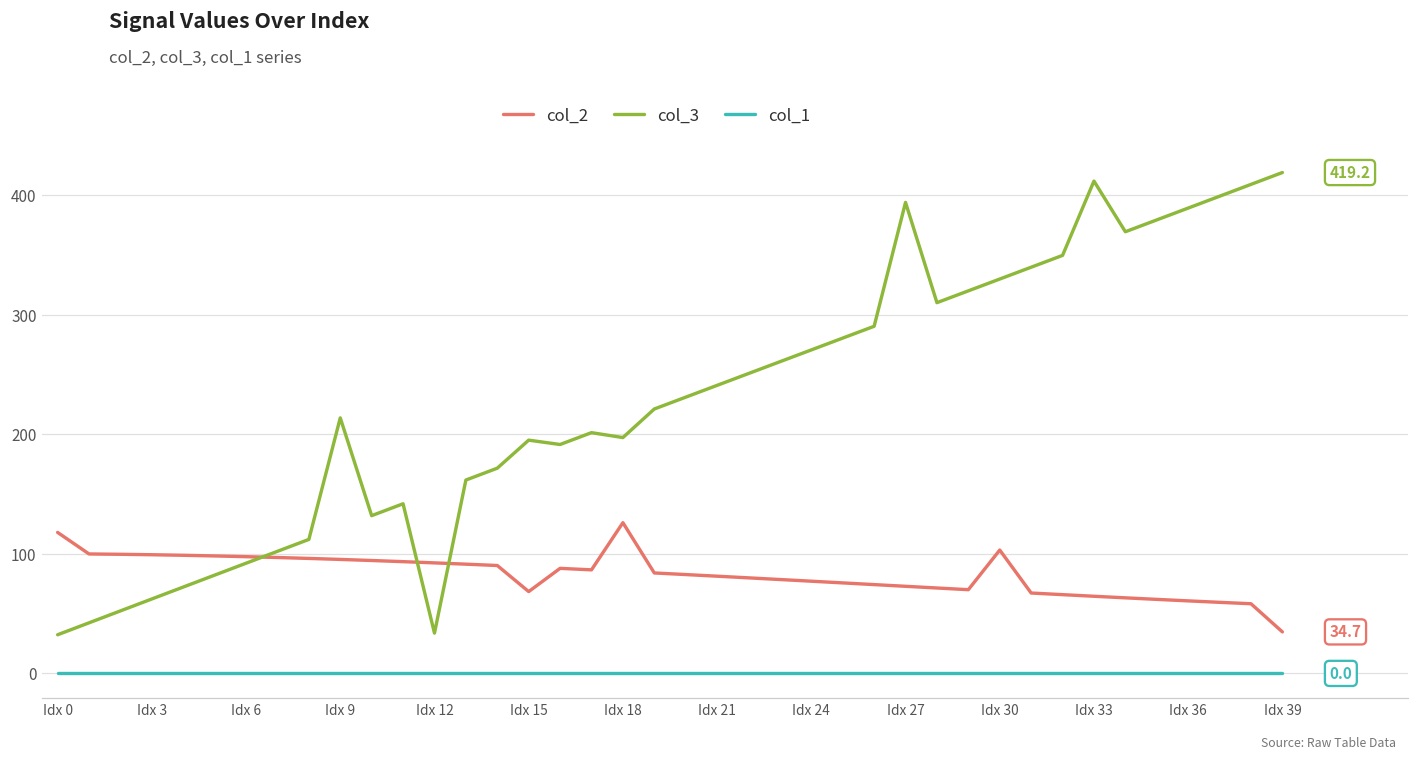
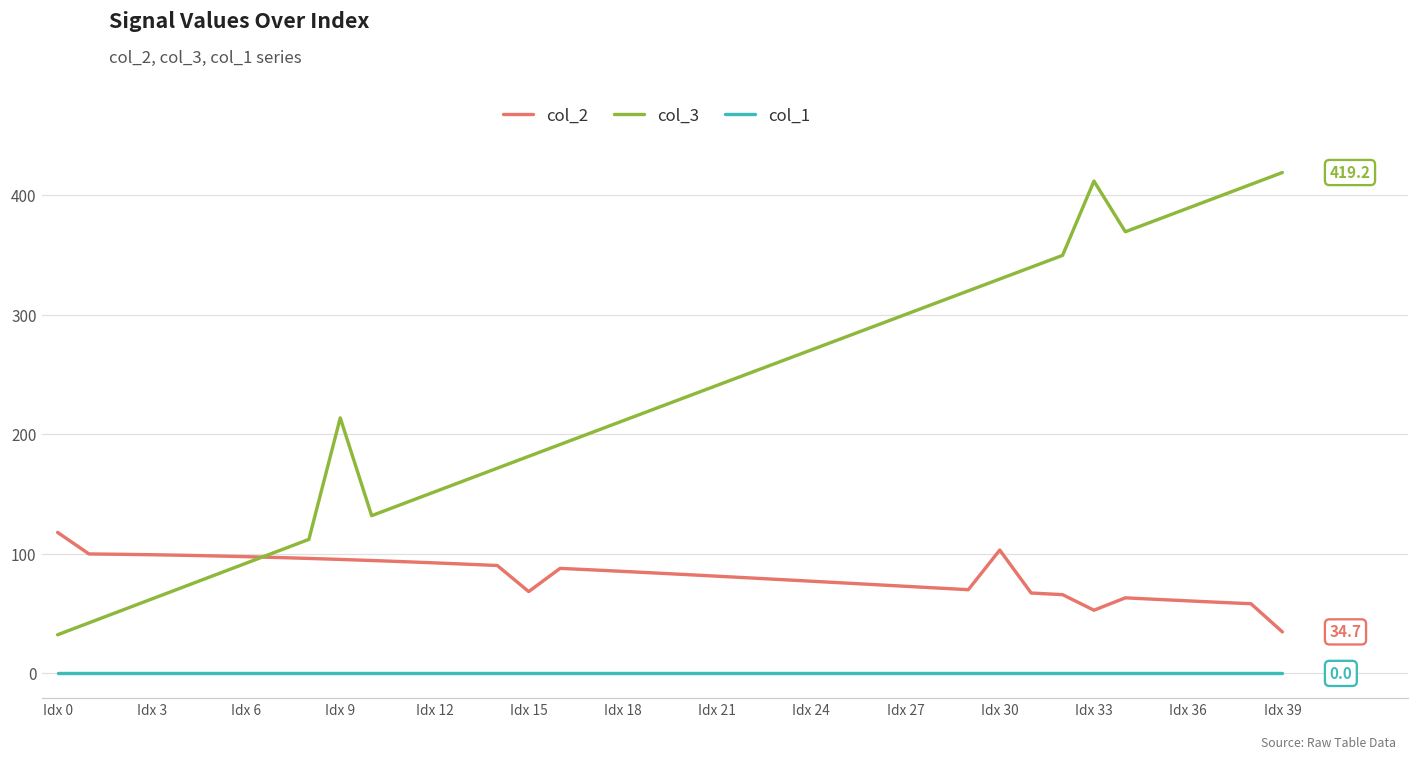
  {
    "col_2": {
      "Idx 0": 118,
      "Idx 3": 99,
      "Idx 6": 98,
      "Idx 9": 95,
      "Idx 12": 93,
      "Idx 15": 68,
-     "Idx 18": 126,
+     "Idx 18": 85,
      "Idx 21": 81,
      "Idx 24": 77,
      "Idx 27": 73,
      "Idx 30": 103,
-     "Idx 33": 65,
+     "Idx 33": 53,
      "Idx 36": 61,
      "Idx 39": 35
    },
    "col_3": {
      "Idx 0": 32,
      "Idx 3": 62,
      "Idx 6": 92,
      "Idx 9": 214,
-     "Idx 12": 34,
-     "Idx 15": 195,
-     "Idx 18": 197,
+     "Idx 12": 152,
+     "Idx 15": 182,
+     "Idx 18": 211,
      "Idx 21": 241,
      "Idx 24": 271,
-     "Idx 27": 394,
+     "Idx 27": 300,
      "Idx 30": 330,
      "Idx 33": 412,
      "Idx 36": 389,
      "Idx 39": 419
    },
    "col_1": {
      "Idx 0": 0,
      "Idx 3": 0,
      "Idx 6": 0,
      "Idx 9": 0,
      "Idx 12": 0,
      "Idx 15": 0,
      "Idx 18": 0,
      "Idx 21": 0,
      "Idx 24": 0,
      "Idx 27": 0,
      "Idx 30": 0,
      "Idx 33": 0,
      "Idx 36": 0,
      "Idx 39": 0
    }
  }
